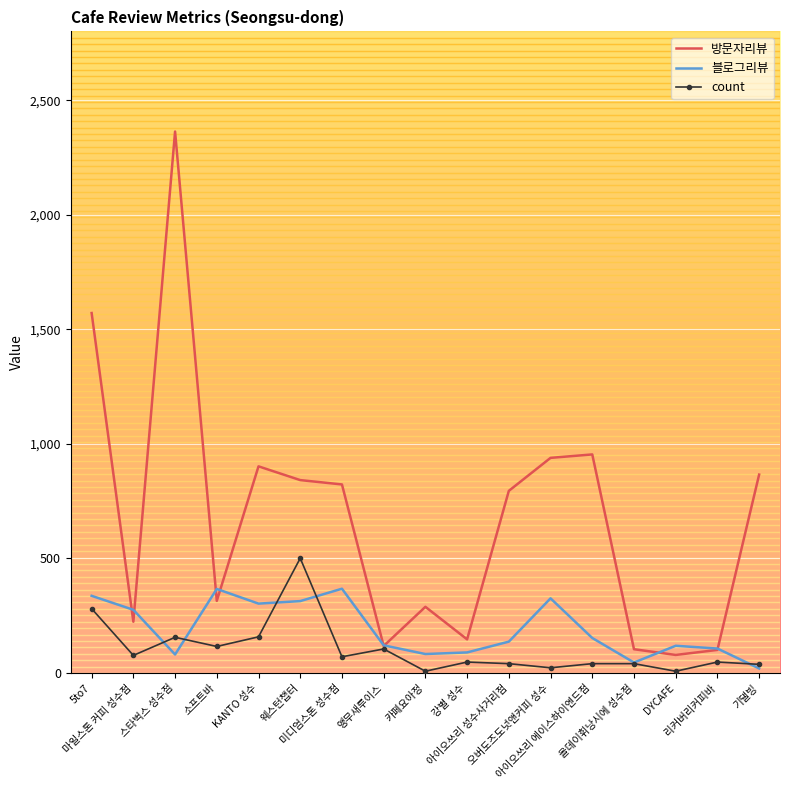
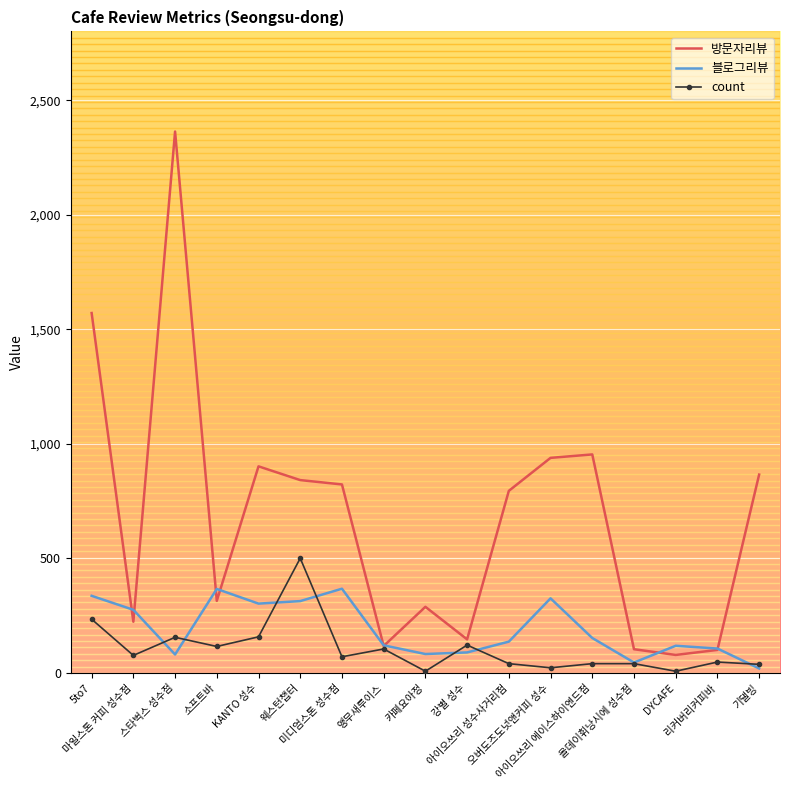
  {
    "방문자리뷰": {
      "5to7": "1,570",
      "마일스톤 커피 성수점": "220",
      "스타벅스 성수점": "2,360",
      "소프트바": "320",
      "KANTO 성수": "900",
      "웨스턴챕터": "840",
      "미디엄스톤 성수점": "820",
      "카페요아정": "290",
      "강별 성수": "150",
      "아이오쓰리 성수사거리점": "800",
      "오버도즈도넛앤커피 성수": "940",
      "아이오쓰리 에이스하이엔드점": "950",
      "올데이휘낭시에 성수점": "100",
      "DYCAFE": "80",
      "기댈빙": "870"
    },
    "블로그리뷰": {
      "5to7": "340",
      "마일스톤 커피 성수점": "280",
      "스타벅스 성수점": "80",
      "소프트바": "370",
      "KANTO 성수": "300",
      "웨스턴챕터": "310",
      "미디엄스톤 성수점": "370",
      "카페요아정": "80",
      "강별 성수": "90",
      "아이오쓰리 성수사거리점": "140",
      "오버도즈도넛앤커피 성수": "330",
      "아이오쓰리 에이스하이엔드점": "150",
      "DYCAFE": "120",
      "기댈빙": "20"
    },
    "count": {
-     "5to7": "280",
+     "5to7": "240",
      "마일스톤 커피 성수점": "80",
      "스타벅스 성수점": "160",
      "소프트바": "120",
      "KANTO 성수": "160",
      "웨스턴챕터": "500",
      "미디엄스톤 성수점": "70",
      "앵무새루이스": "110",
      "카페요아정": "10",
-     "강별 성수": "50",
+     "강별 성수": "120",
      "아이오쓰리 성수사거리점": "40",
      "오버도즈도넛앤커피 성수": "20",
      "아이오쓰리 에이스하이엔드점": "40",
      "DYCAFE": "10",
      "리커버리커피바": "50",
      "기댈빙": "40"
    }
  }
